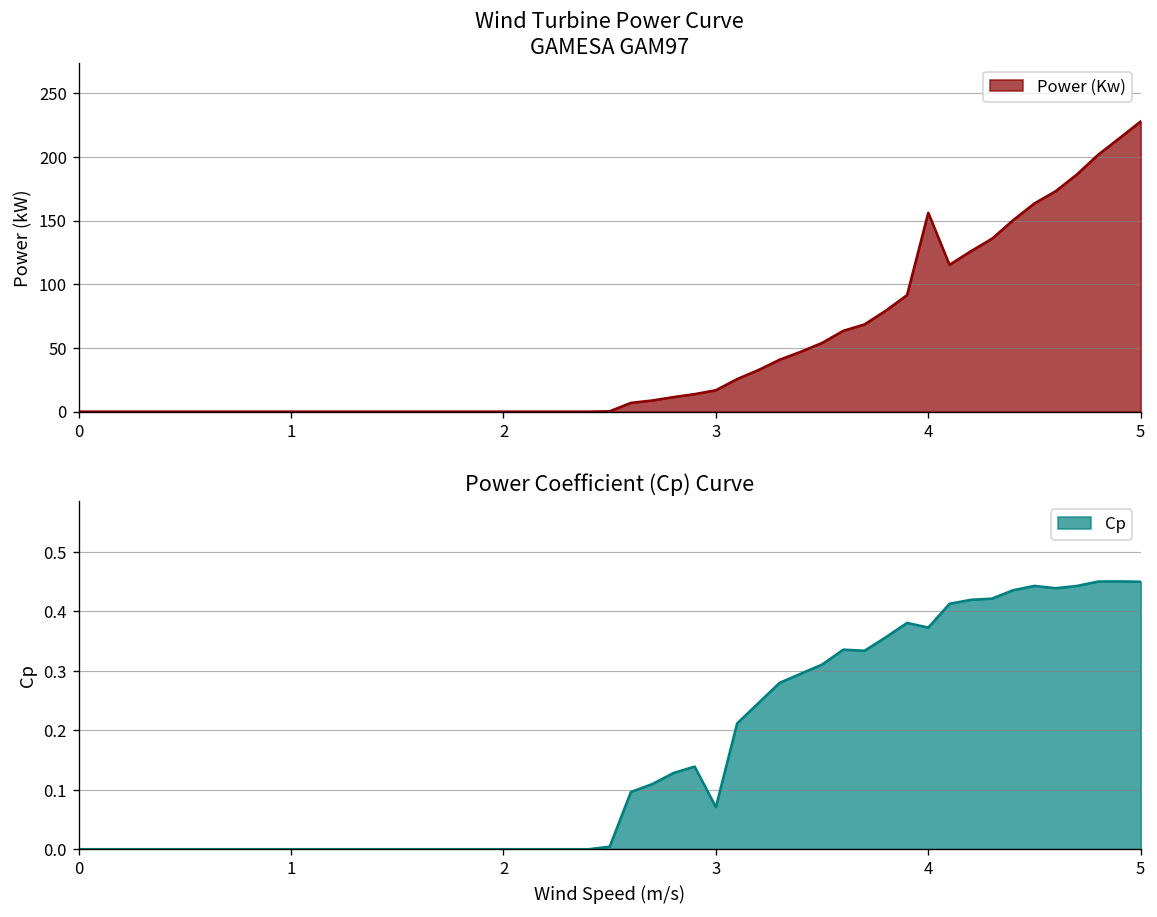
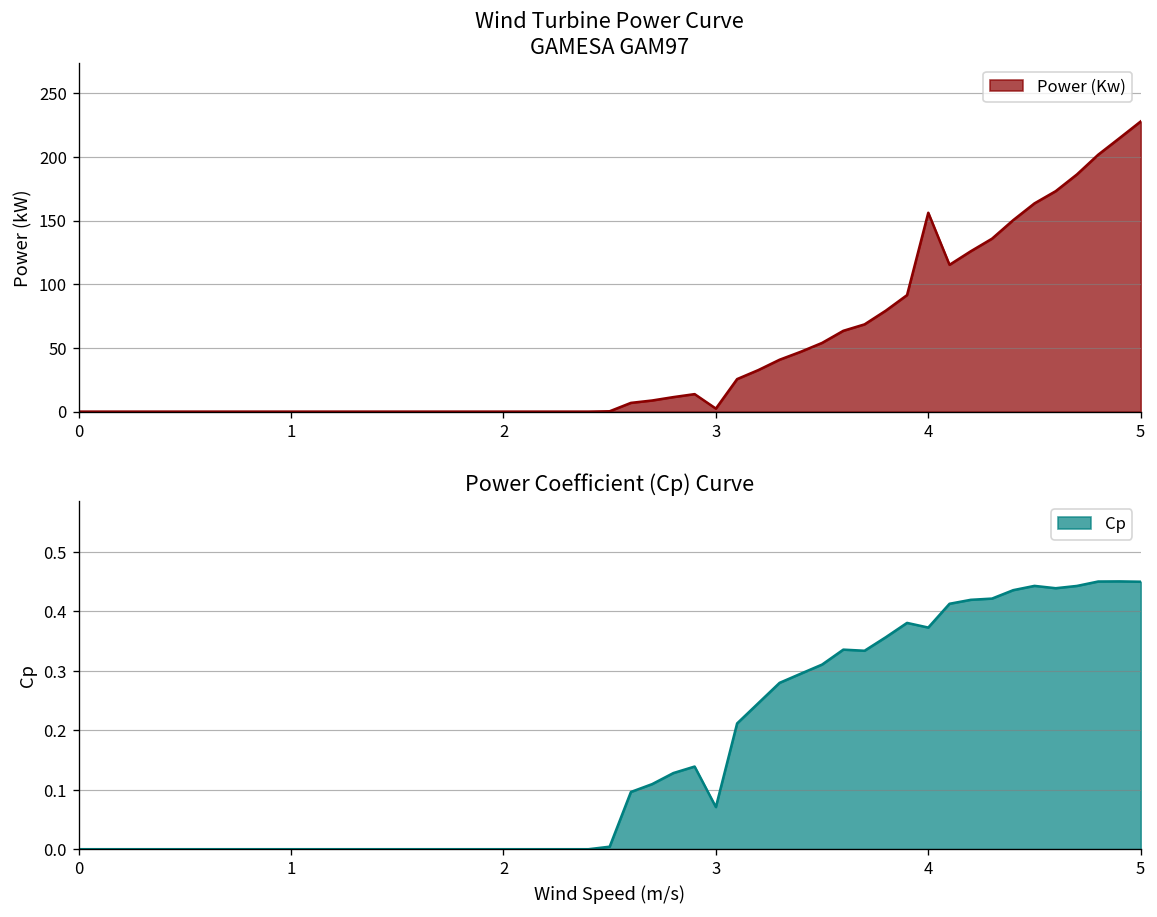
  {
    "Wind Turbine Power Curve GAMESA GAM97": {
      "0": 0,
      "2": 0,
-     "3": 17,
+     "3": 2,
      "4": 156,
      "5": 228
    },
    "Power Coefficient (Cp) Curve": {
      "0": 0.00,
      "2": 0.00,
      "3": 0.07,
      "4": 0.37,
      "5": 0.45
    }
  }
